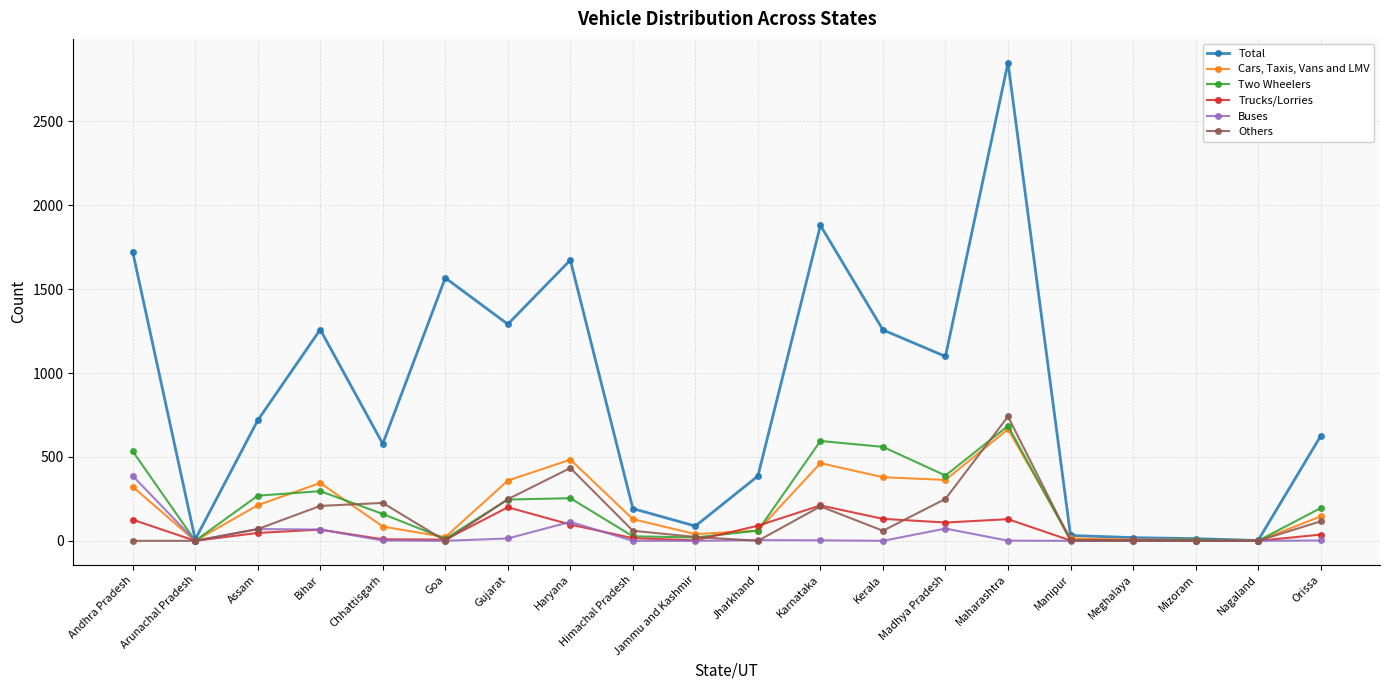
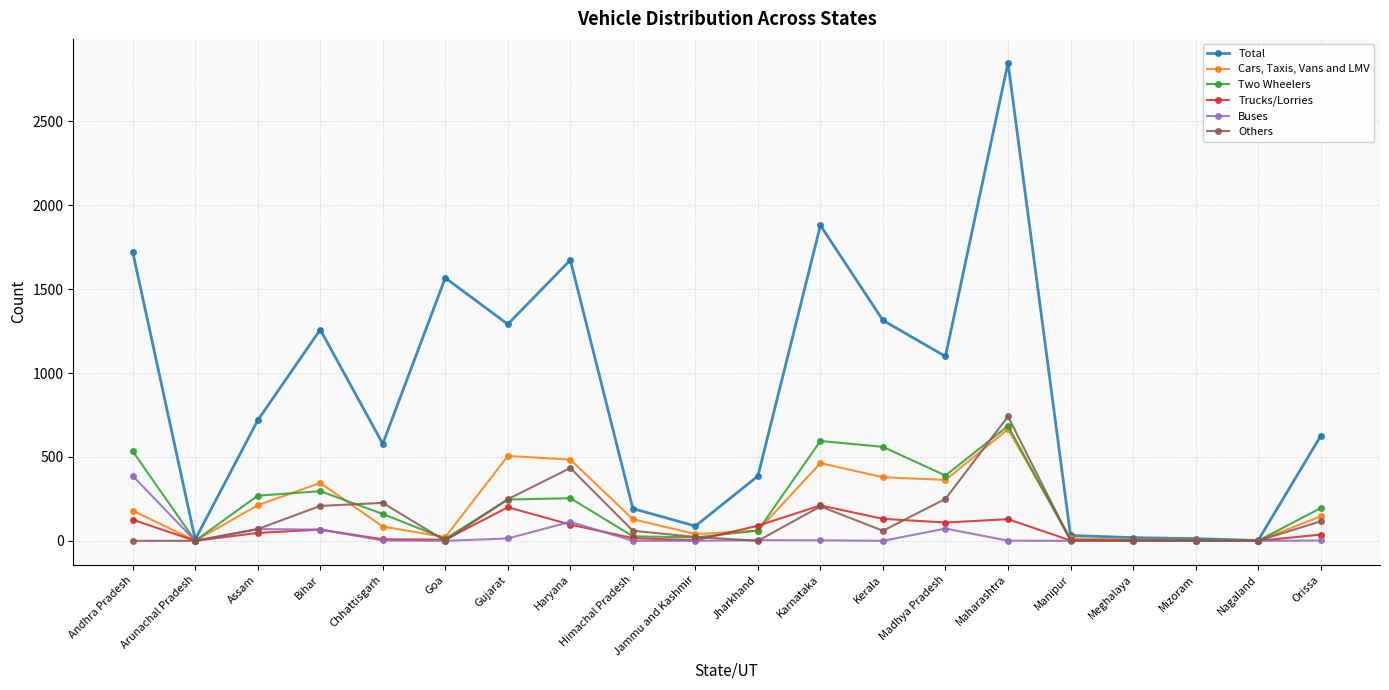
  {
    "Total": {
      "Andhra Pradesh": 1720,
      "Assam": 720,
      "Bihar": 1260,
      "Chhattisgarh": 580,
      "Goa": 1570,
      "Gujarat": 1290,
      "Haryana": 1670,
      "Himachal Pradesh": 190,
      "Jammu and Kashmir": 90,
      "Jharkhand": 390,
      "Karnataka": 1880,
-     "Kerala": 1260,
+     "Kerala": 1310,
      "Madhya Pradesh": 1100,
      "Maharashtra": 2850,
      "Manipur": 30,
      "Orissa": 620
    },
    "Cars, Taxis, Vans and LMV": {
-     "Andhra Pradesh": 320,
+     "Andhra Pradesh": 180,
      "Assam": 210,
      "Bihar": 350,
      "Chhattisgarh": 90,
-     "Gujarat": 360,
+     "Gujarat": 510,
      "Haryana": 480,
      "Himachal Pradesh": 130,
      "Jammu and Kashmir": 40,
      "Karnataka": 460,
      "Kerala": 380,
      "Madhya Pradesh": 360,
      "Maharashtra": 670,
      "Orissa": 150
    },
    "Two Wheelers": {
      "Andhra Pradesh": 530,
      "Assam": 270,
      "Bihar": 300,
      "Chhattisgarh": 160,
      "Haryana": 250,
      "Karnataka": 600,
      "Kerala": 560,
      "Madhya Pradesh": 390,
      "Maharashtra": 690,
      "Orissa": 200
    },
    "Trucks/Lorries": {
      "Andhra Pradesh": 130,
      "Assam": 50,
      "Gujarat": 200,
      "Haryana": 100,
      "Jharkhand": 90,
      "Kerala": 130,
      "Madhya Pradesh": 110,
      "Maharashtra": 130,
      "Orissa": 40
    },
    "Buses": {
      "Andhra Pradesh": 390,
      "Gujarat": 10,
      "Haryana": 110,
      "Himachal Pradesh": 0,
      "Karnataka": 0,
      "Kerala": 0,
      "Madhya Pradesh": 70,
      "Maharashtra": 0,
      "Orissa": 0
    },
    "Others": {
      "Andhra Pradesh": 0,
      "Bihar": 210,
      "Chhattisgarh": 230,
      "Haryana": 430,
      "Himachal Pradesh": 60,
      "Kerala": 60,
      "Madhya Pradesh": 250,
      "Maharashtra": 740,
      "Orissa": 120
    }
  }
